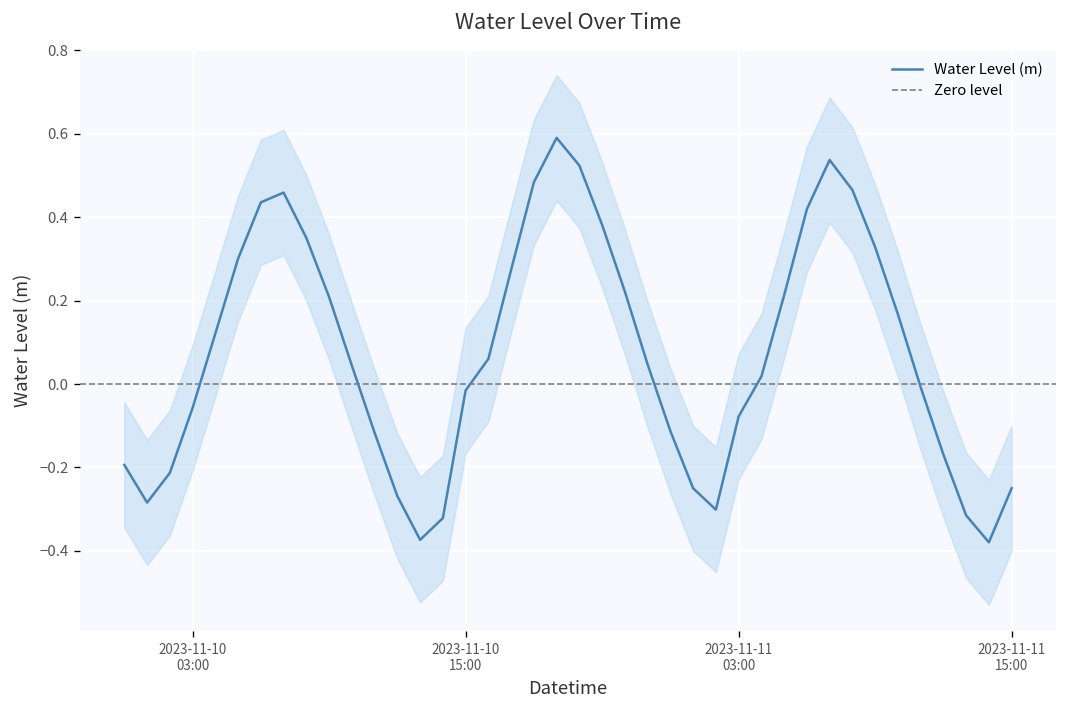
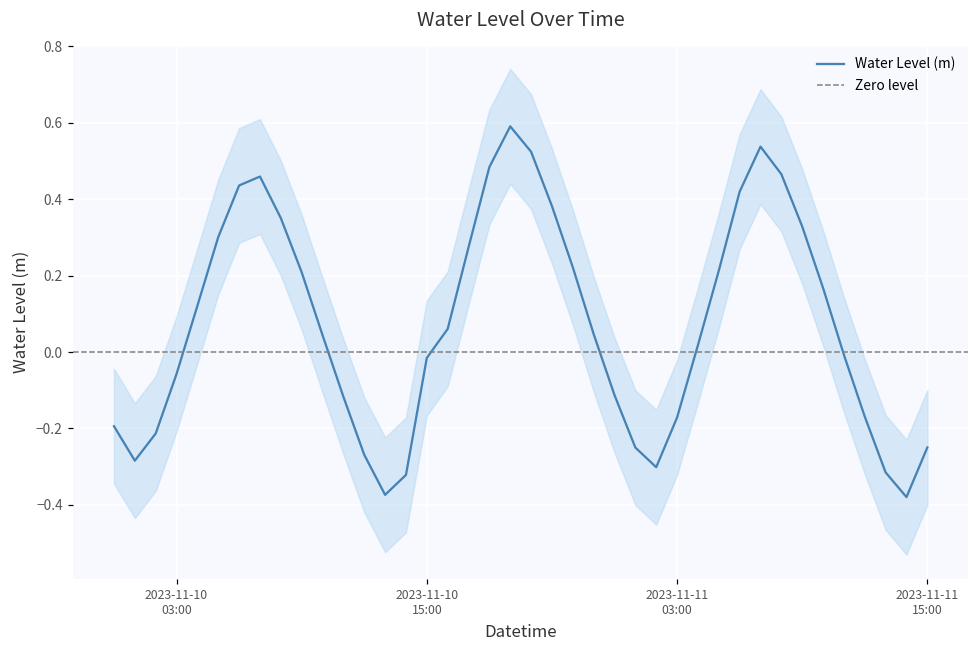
  {
    "Water Level (m)": {
      "2023-11-10 03:00": -0.06,
      "2023-11-10 15:00": -0.02,
-     "2023-11-11 03:00": -0.08,
+     "2023-11-11 03:00": -0.17,
      "2023-11-11 15:00": -0.25
    }
  }
